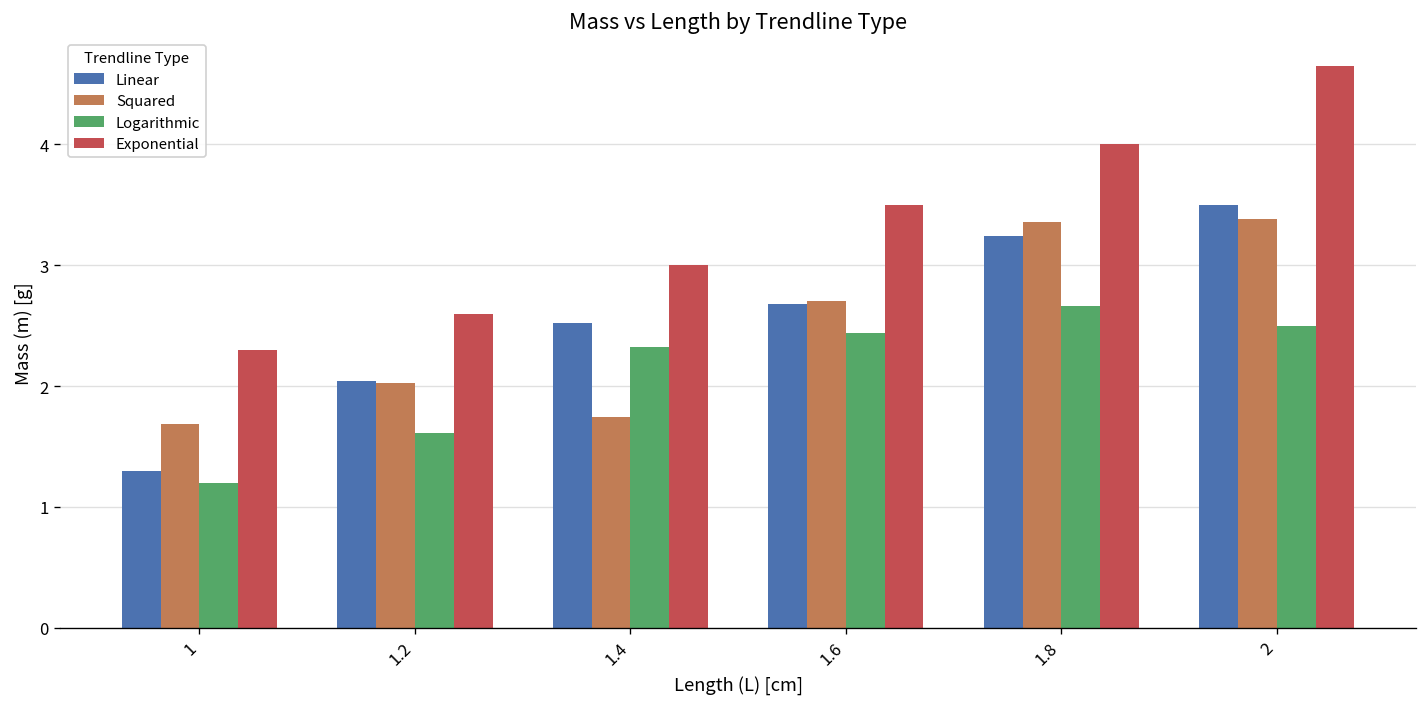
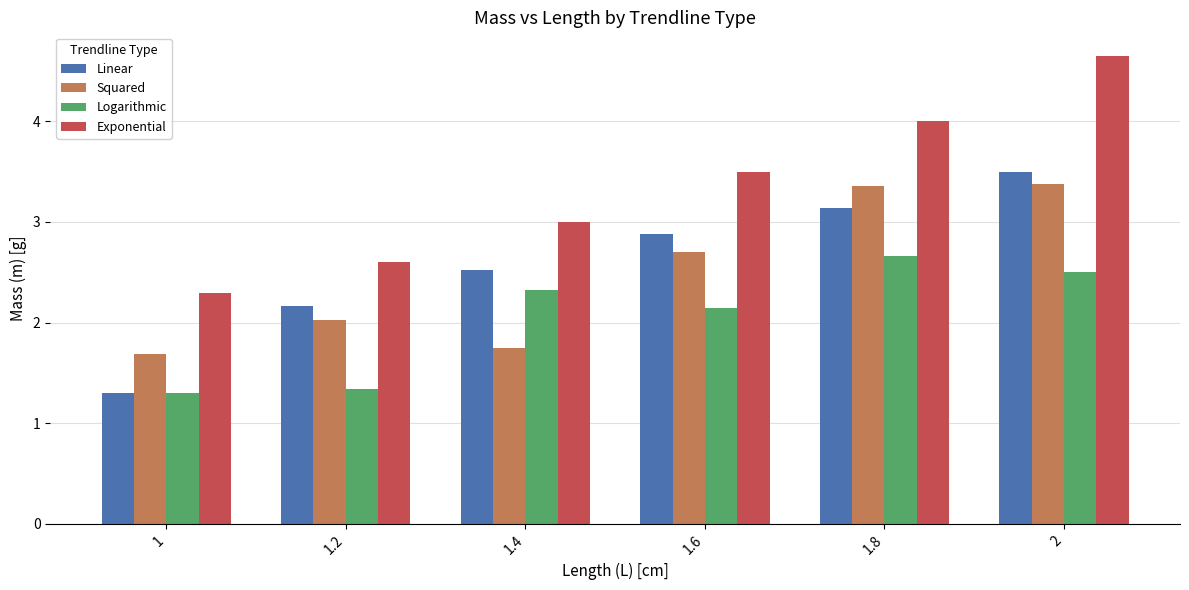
  {
    "Linear": {
      "1": 1.30,
-     "1.2": 2.04,
+     "1.2": 2.16,
      "1.4": 2.52,
-     "1.6": 2.68,
-     "1.8": 3.24,
+     "1.6": 2.88,
+     "1.8": 3.14,
      "2": 3.50
    },
    "Logarithmic": {
-     "1": 1.2,
-     "1.2": 1.61,
+     "1": 1.3,
+     "1.2": 1.34,
      "1.4": 2.32,
-     "1.6": 2.44,
+     "1.6": 2.15,
      "1.8": 2.66,
      "2": 2.50
    }
  }
